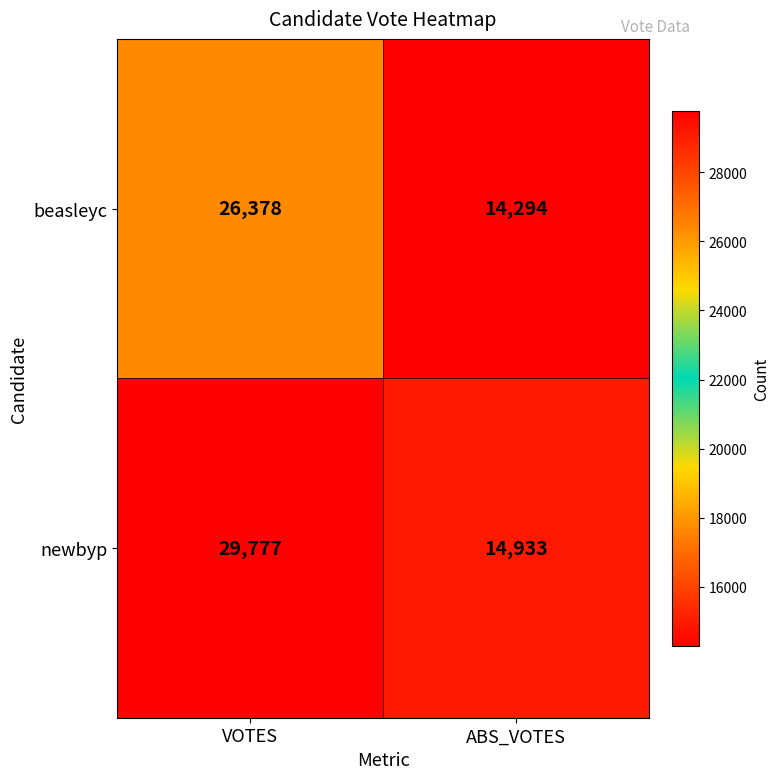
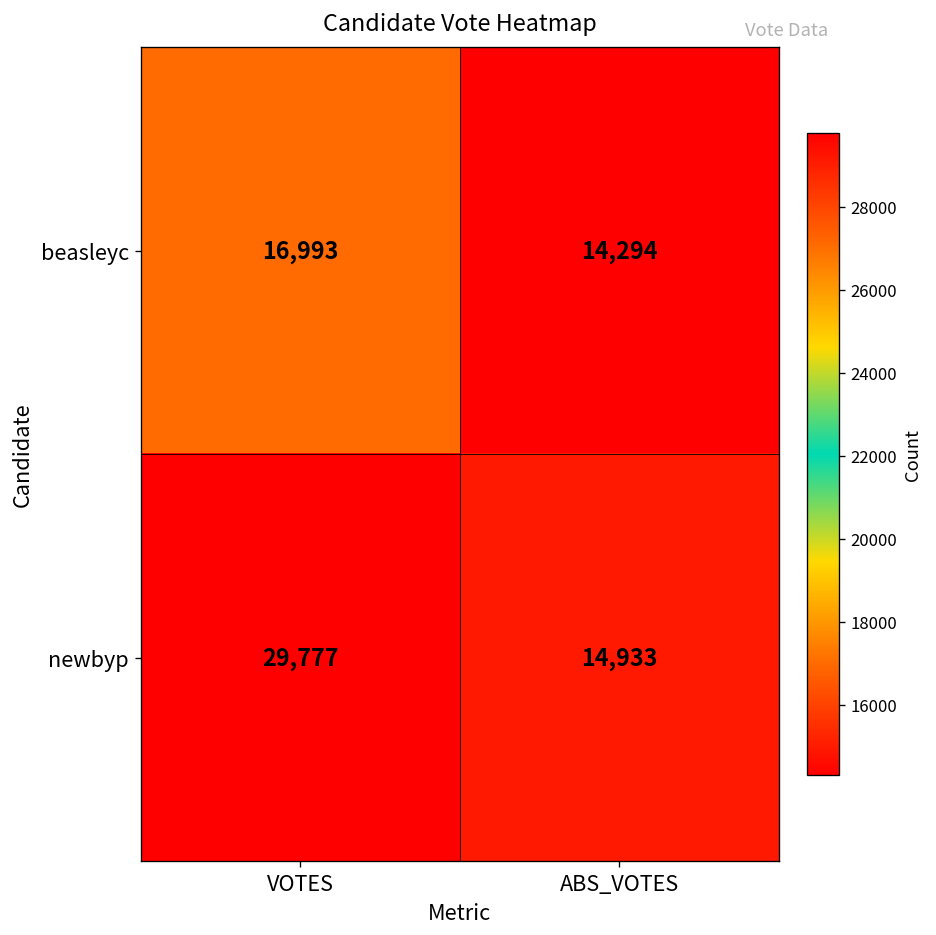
  {
    "beasleyc": {
-     "VOTES": "26,378",
+     "VOTES": "16,993",
      "ABS_VOTES": "14,294"
    },
    "newbyp": {
      "VOTES": "29,777",
      "ABS_VOTES": "14,933"
    }
  }
